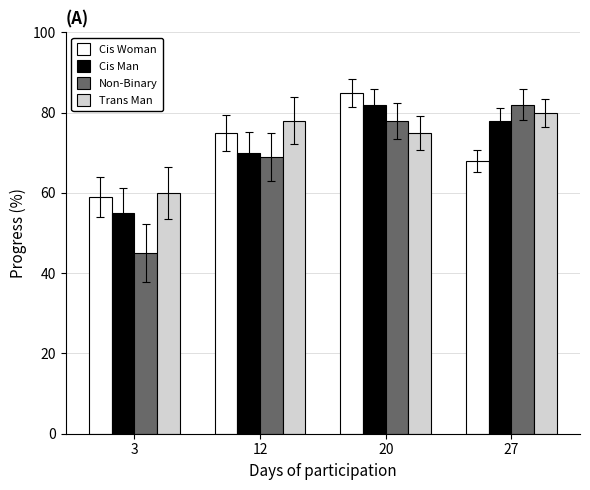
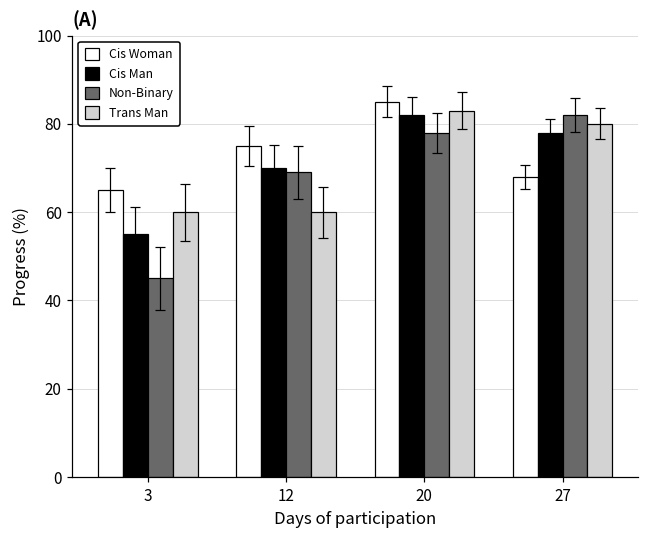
  {
    "Cis Woman": {
-     "3": 59,
+     "3": 65,
      "12": 75,
      "20": 85,
      "27": 68
    },
    "Cis Man": {
      "3": 55,
      "12": 70,
      "20": 82,
      "27": 78
    },
    "Non-Binary": {
      "3": 45,
      "12": 69,
      "20": 78,
      "27": 82
    },
    "Trans Man": {
      "3": 60,
-     "12": 78,
-     "20": 75,
+     "12": 60,
+     "20": 83,
      "27": 80
    }
  }
